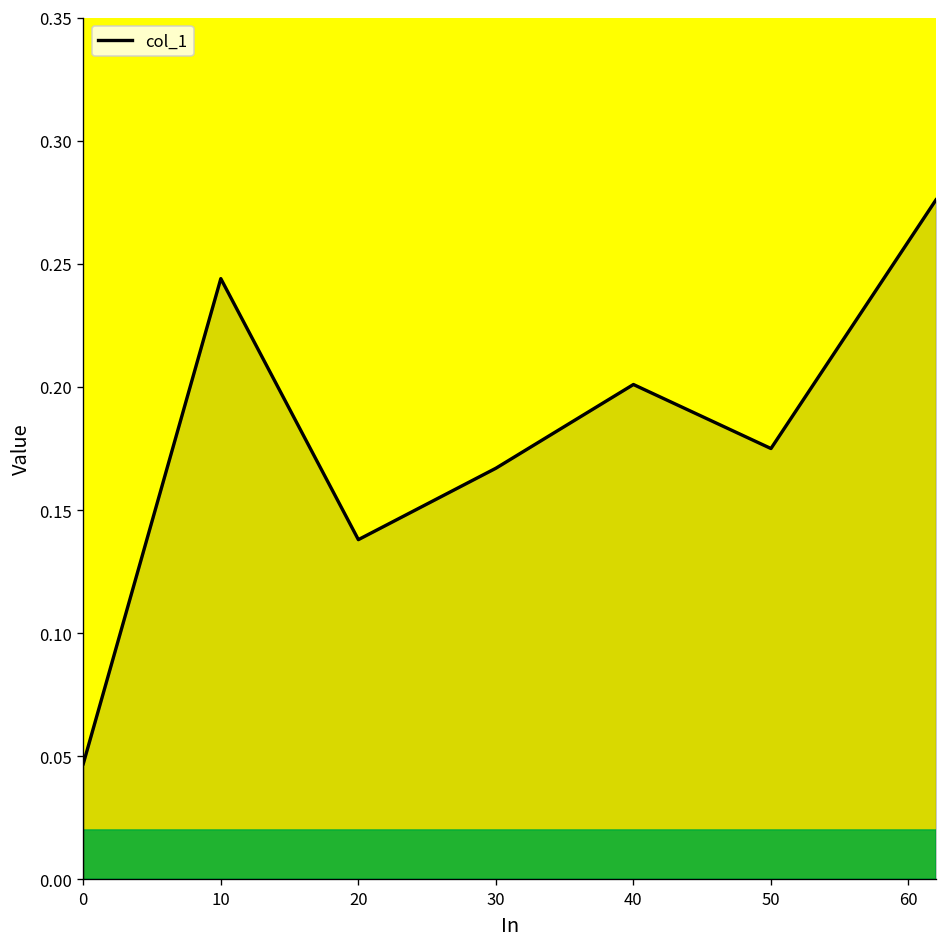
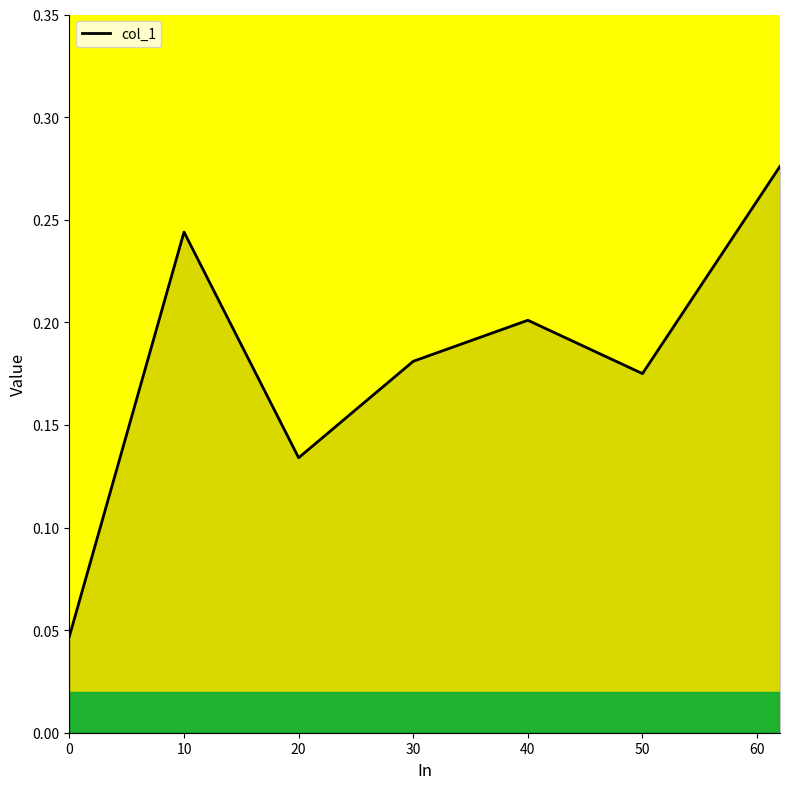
  {
    "0": 0.047,
    "10": 0.244,
-   "20": 0.138,
-   "30": 0.167,
+   "20": 0.134,
+   "30": 0.181,
    "40": 0.201,
    "50": 0.175
  }
